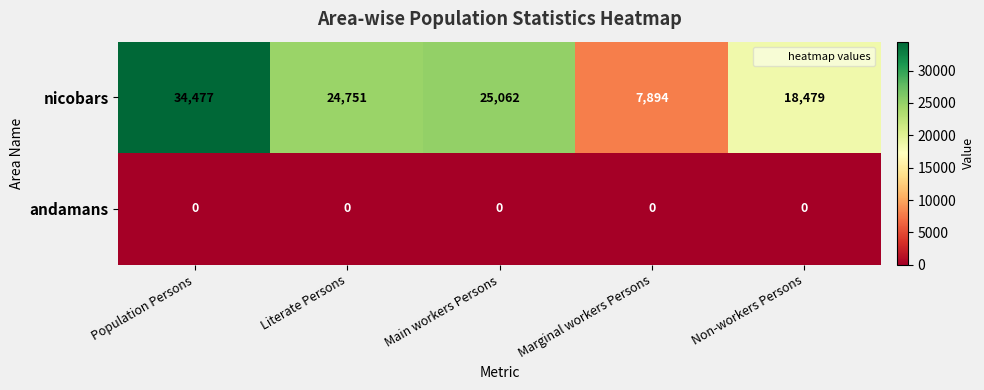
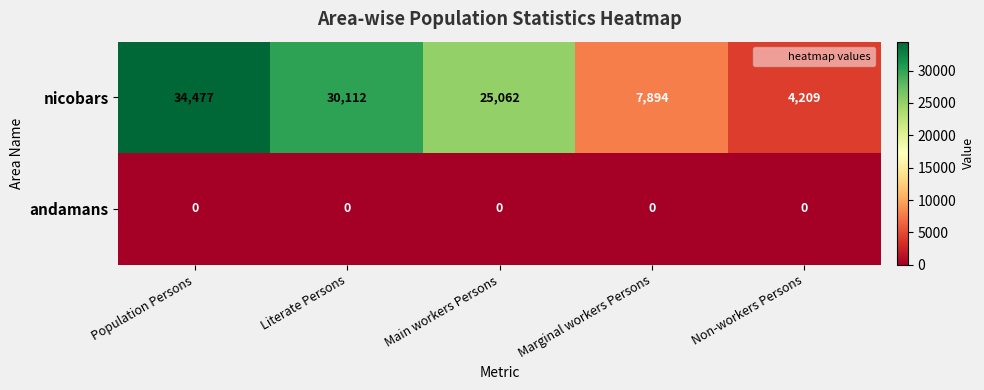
  {
    "nicobars": {
      "Population Persons": "34,477",
-     "Literate Persons": "24,751",
+     "Literate Persons": "30,112",
      "Main workers Persons": "25,062",
      "Marginal workers Persons": "7,894",
-     "Non-workers Persons": "18,479"
+     "Non-workers Persons": "4,209"
    },
    "andamans": {
      "Population Persons": "0",
      "Literate Persons": "0",
      "Main workers Persons": "0",
      "Marginal workers Persons": "0",
      "Non-workers Persons": "0"
    }
  }
